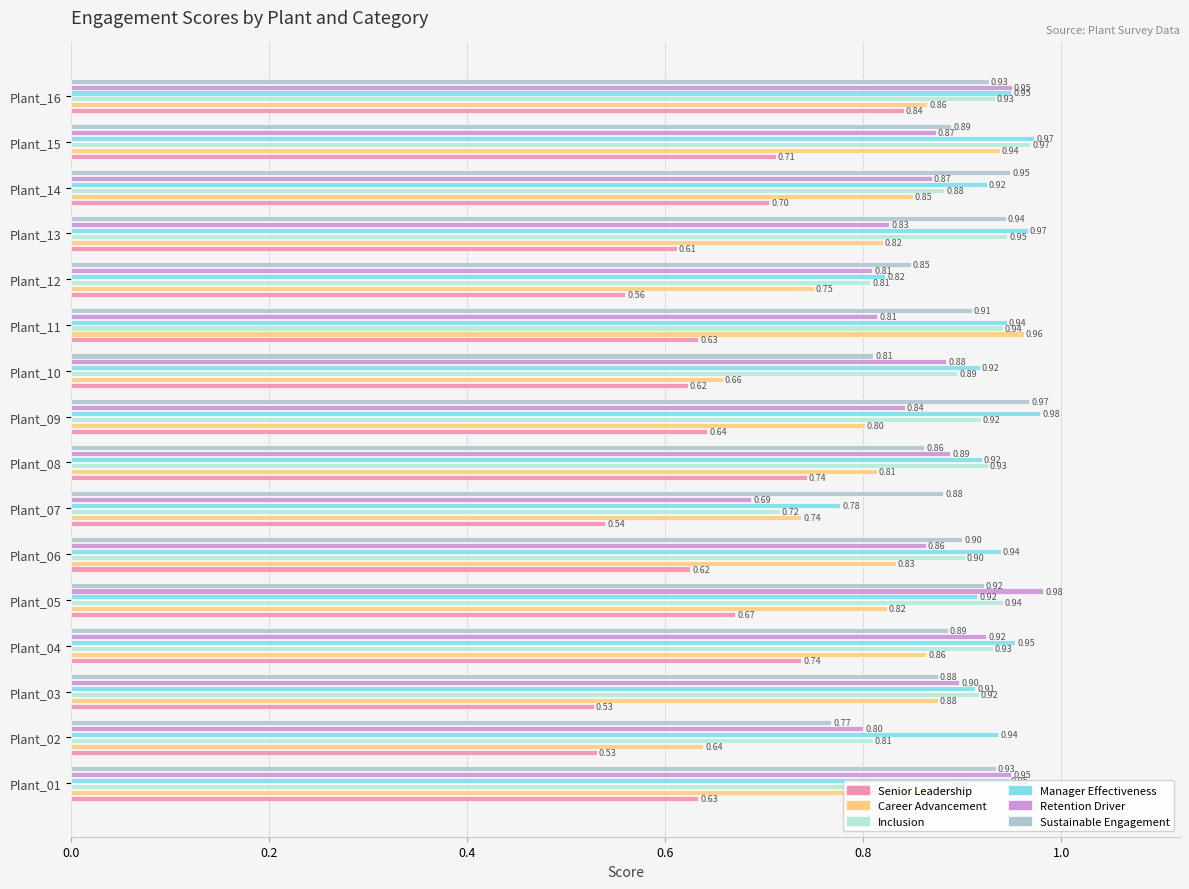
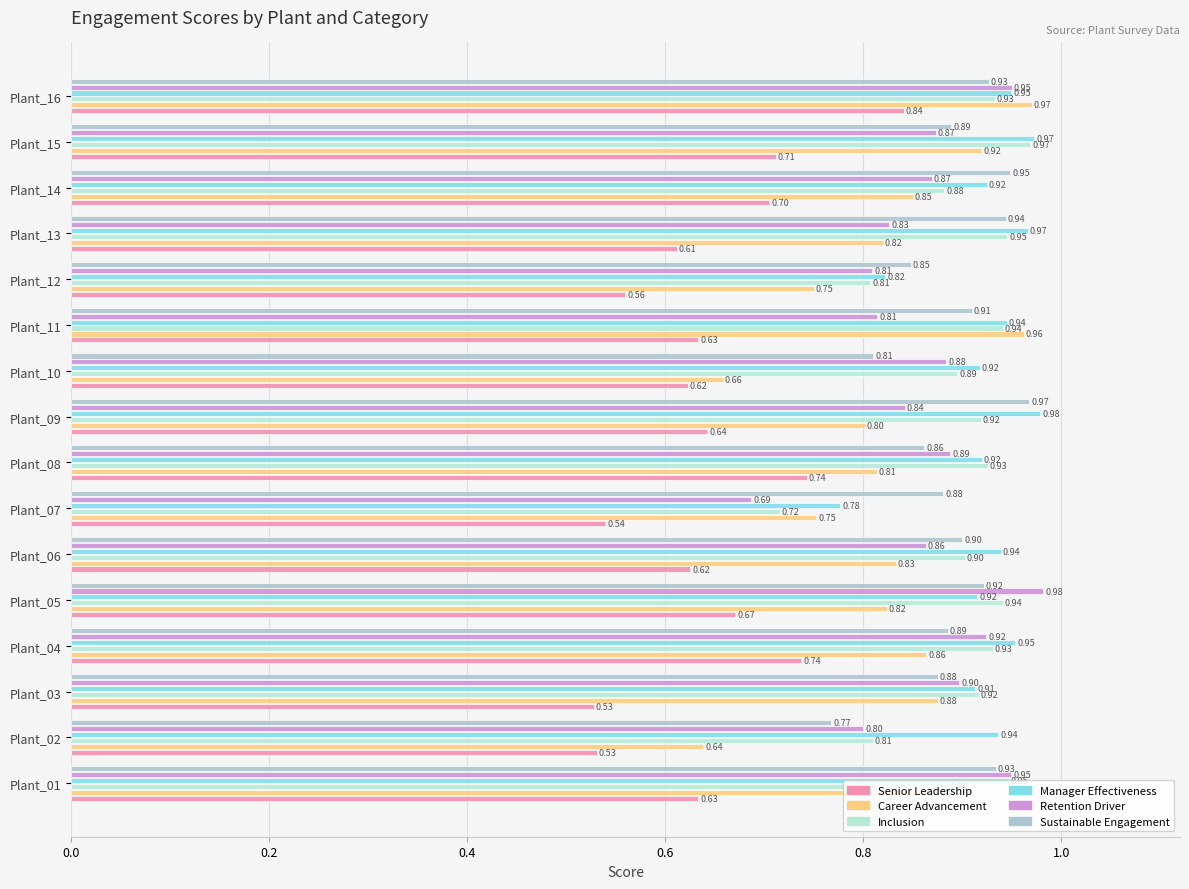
  {
    "Career Advancement": {
-     "Plant_16": 0.86,
-     "Plant_15": 0.94,
+     "Plant_16": 0.97,
+     "Plant_15": 0.92,
      "Plant_14": 0.85,
      "Plant_13": 0.82,
      "Plant_12": 0.75,
      "Plant_11": 0.96,
      "Plant_10": 0.66,
      "Plant_09": 0.80,
      "Plant_08": 0.81,
-     "Plant_07": 0.74,
+     "Plant_07": 0.75,
      "Plant_06": 0.83,
      "Plant_05": 0.82,
      "Plant_04": 0.86,
      "Plant_03": 0.88,
      "Plant_02": 0.64
    }
  }
